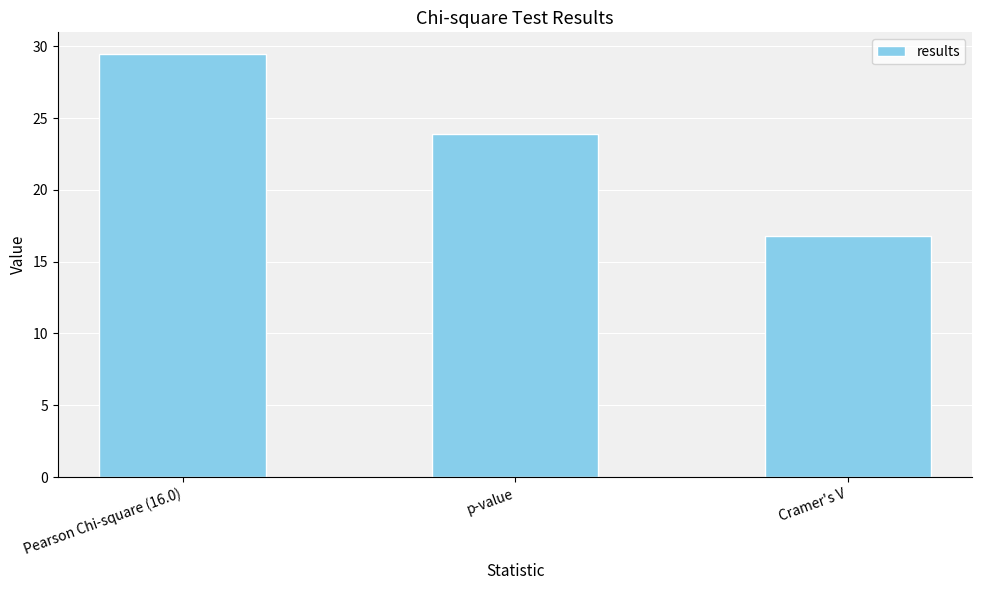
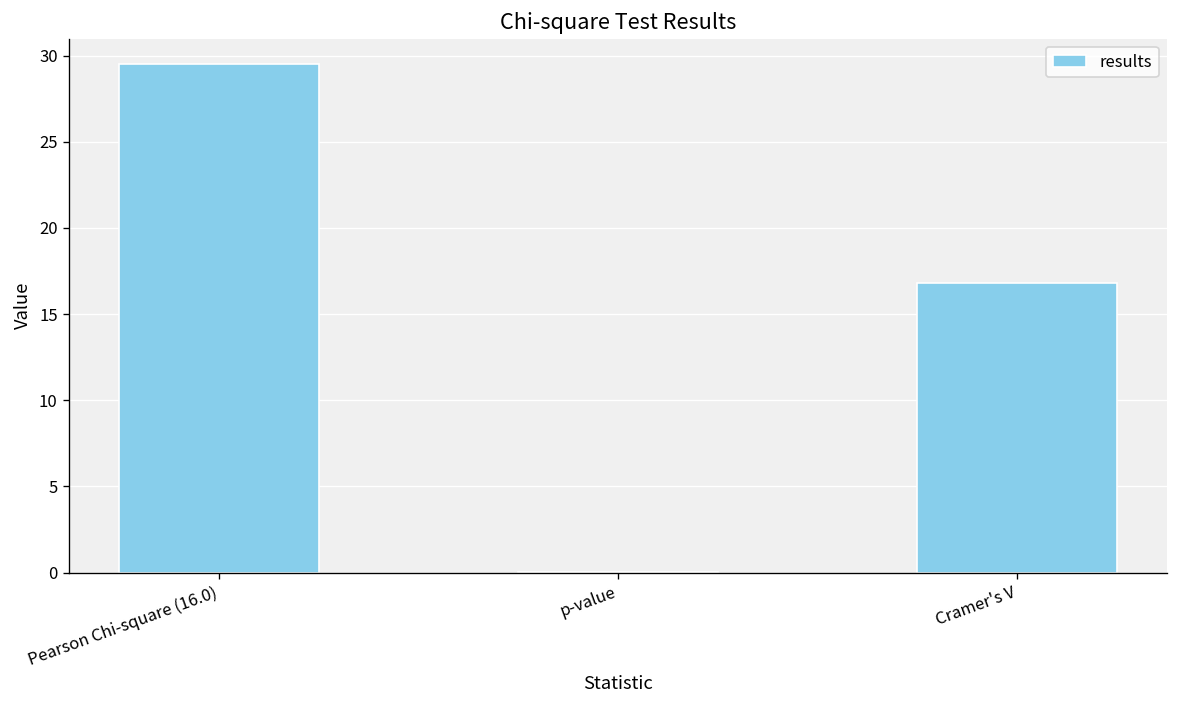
  {
    "Pearson Chi-square (16.0)": 29.5,
-   "p-value": 23.9,
+   "p-value": 0.0,
    "Cramer's V": 16.8
  }
